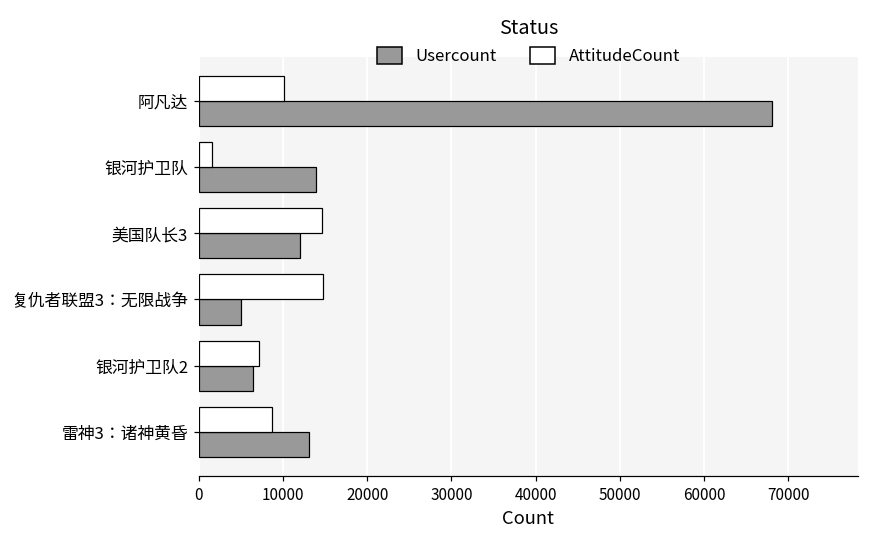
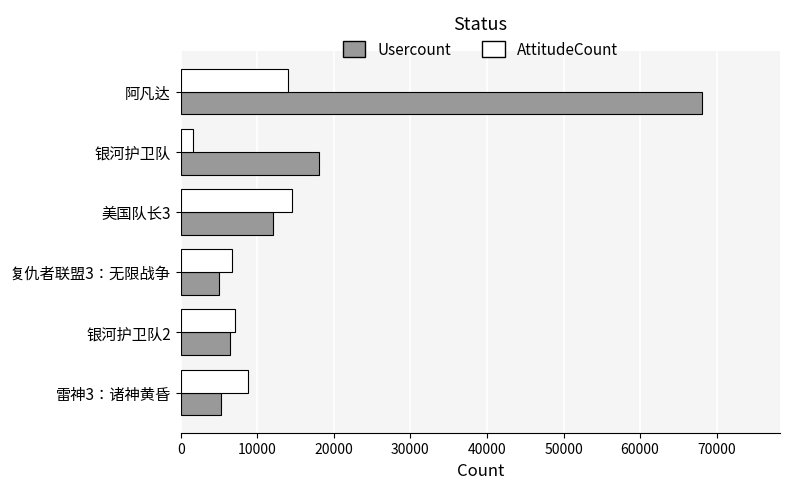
  {
    "Usercount": {
      "阿凡达": 68000,
-     "银河护卫队": 14000,
+     "银河护卫队": 18000,
      "美国队长3": 12000,
      "复仇者联盟3：无限战争": 5000,
      "银河护卫队2": 6000,
-     "雷神3：诸神黄昏": 13000
+     "雷神3：诸神黄昏": 5000
    },
    "AttitudeCount": {
-     "阿凡达": 10000,
+     "阿凡达": 14000,
      "银河护卫队": 2000,
      "美国队长3": 15000,
-     "复仇者联盟3：无限战争": 15000,
+     "复仇者联盟3：无限战争": 7000,
      "银河护卫队2": 7000,
      "雷神3：诸神黄昏": 9000
    }
  }
